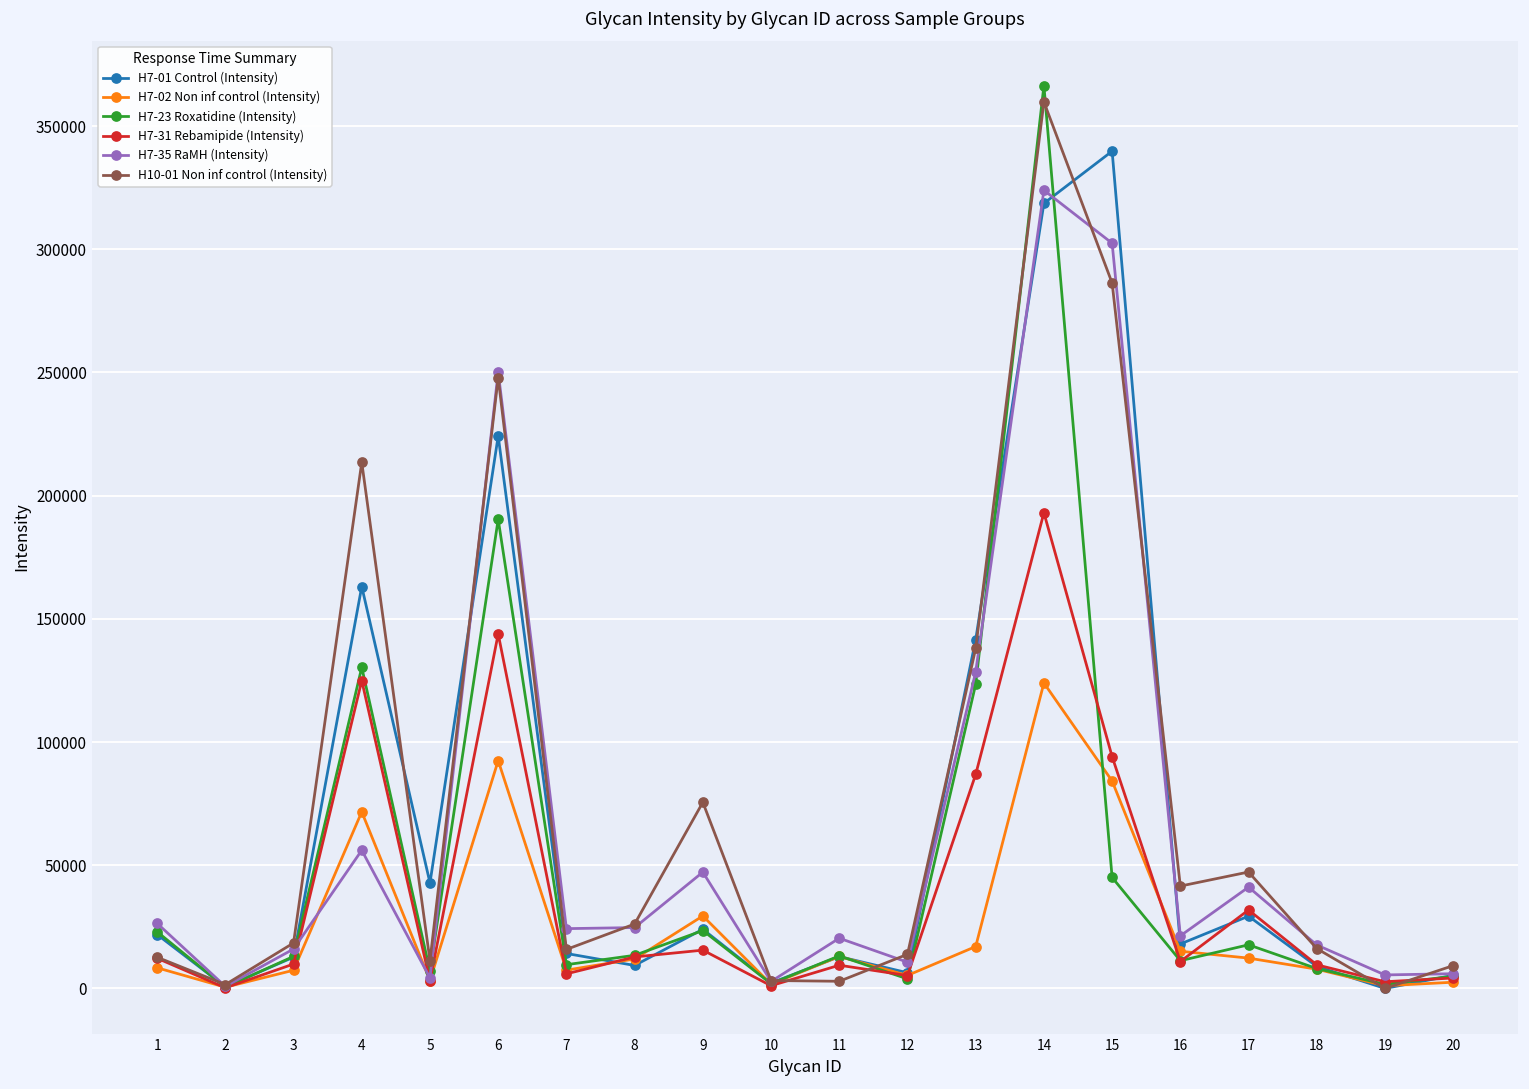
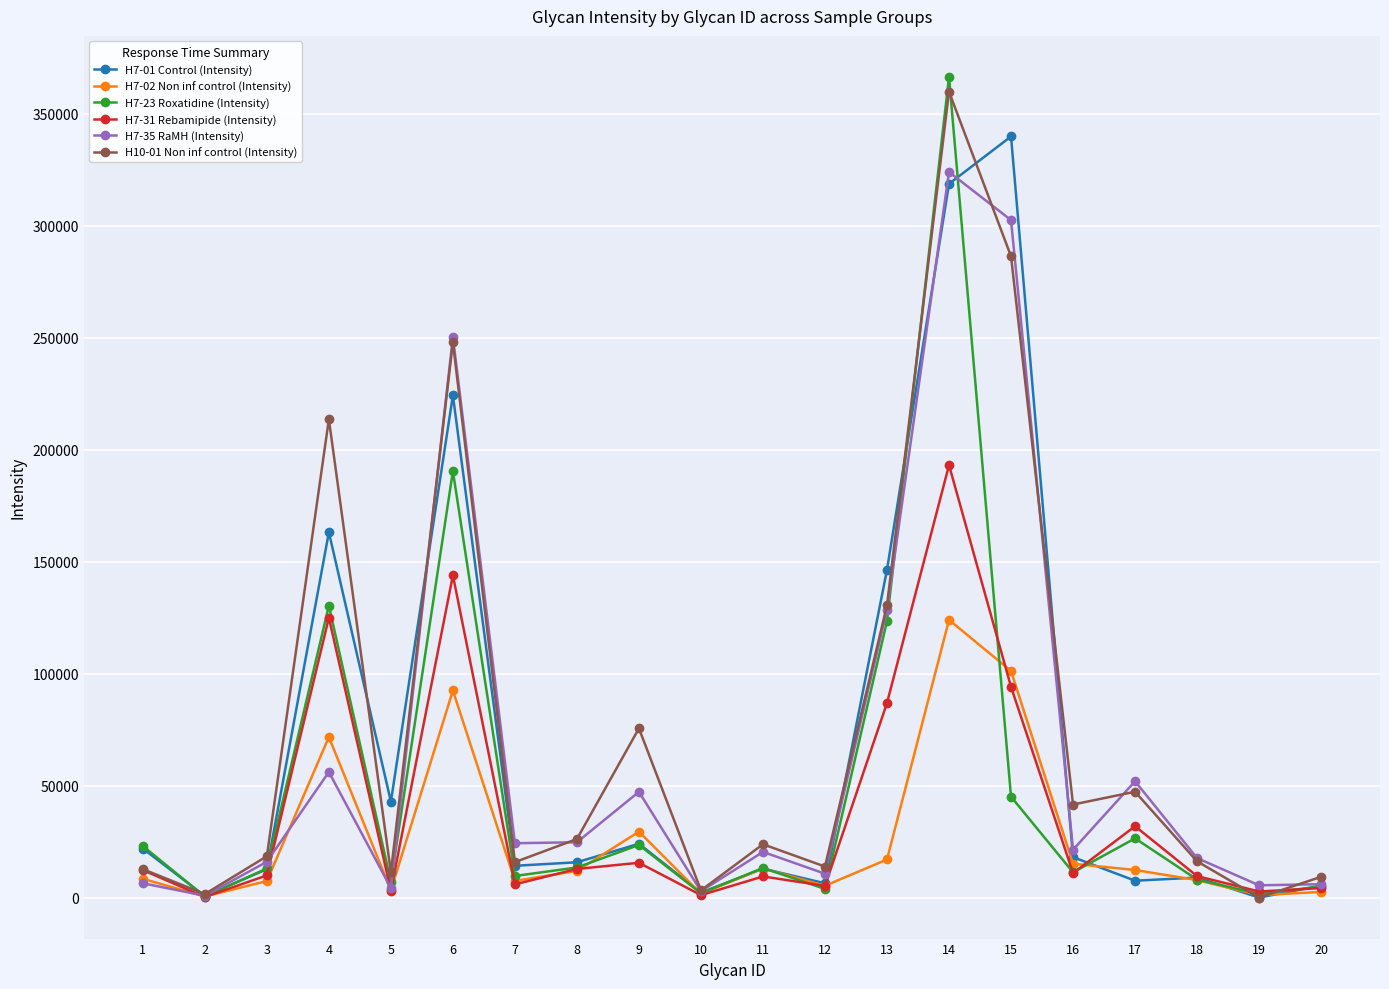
  {
    "H7-01 Control (Intensity)": {
      "4": 163000,
      "5": 43000,
      "6": 224000,
      "7": 14000,
-     "8": 9000,
-     "13": 142000,
+     "8": 16000,
+     "13": 146000,
      "14": 319000,
      "15": 340000,
      "16": 18000,
-     "17": 29000
+     "17": 8000
    },
    "H7-02 Non inf control (Intensity)": {
      "1": 8000,
      "3": 7000,
      "4": 72000,
      "6": 92000,
      "7": 7000,
      "9": 29000,
      "13": 17000,
      "14": 124000,
-     "15": 84000,
+     "15": 101000,
      "16": 15000,
      "17": 12000,
      "20": 3000
    },
    "H7-23 Roxatidine (Intensity)": {
      "4": 130000,
      "5": 7000,
      "6": 190000,
      "7": 10000,
      "12": 4000,
      "13": 123000,
      "14": 366000,
      "15": 45000,
-     "17": 18000
+     "17": 26000
    },
    "H7-31 Rebamipide (Intensity)": {
      "3": 10000,
      "4": 125000,
      "6": 144000,
      "7": 6000,
      "9": 16000,
      "11": 9000,
      "13": 87000,
      "14": 193000,
      "15": 94000,
      "17": 32000
    },
    "H7-35 RaMH (Intensity)": {
-     "1": 26000,
+     "1": 6000,
      "3": 16000,
      "4": 56000,
      "6": 250000,
      "7": 24000,
      "8": 25000,
      "9": 47000,
      "11": 20000,
      "12": 11000,
      "13": 128000,
      "14": 324000,
      "15": 302000,
      "16": 21000,
-     "17": 41000,
+     "17": 52000,
      "18": 18000,
      "19": 5000
    },
    "H10-01 Non inf control (Intensity)": {
      "3": 18000,
      "4": 214000,
      "5": 11000,
      "6": 248000,
      "7": 16000,
      "8": 26000,
      "9": 76000,
-     "11": 3000,
+     "11": 24000,
      "12": 14000,
-     "13": 138000,
+     "13": 130000,
      "14": 360000,
      "15": 286000,
      "16": 42000,
      "17": 47000,
      "18": 16000,
      "20": 9000
    }
  }
